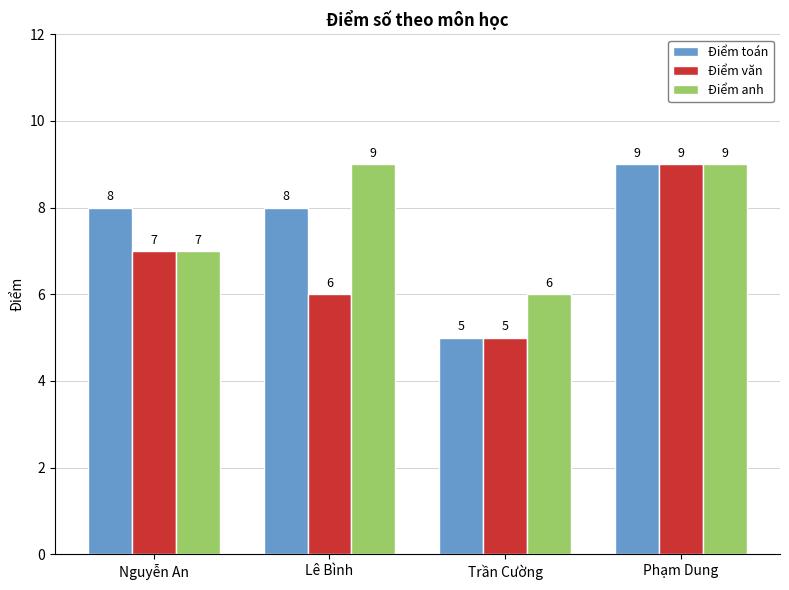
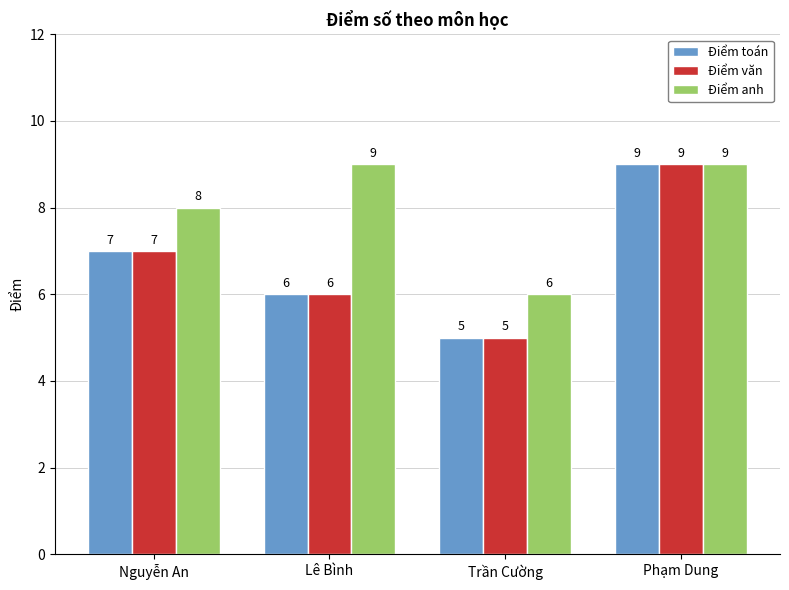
  {
    "Điểm toán": {
-     "Nguyễn An": 8,
-     "Lê Bình": 8,
+     "Nguyễn An": 7,
+     "Lê Bình": 6,
      "Trần Cường": 5,
      "Phạm Dung": 9
    },
    "Điểm văn": {
      "Nguyễn An": 7,
      "Lê Bình": 6,
      "Trần Cường": 5,
      "Phạm Dung": 9
    },
    "Điểm anh": {
-     "Nguyễn An": 7,
+     "Nguyễn An": 8,
      "Lê Bình": 9,
      "Trần Cường": 6,
      "Phạm Dung": 9
    }
  }
